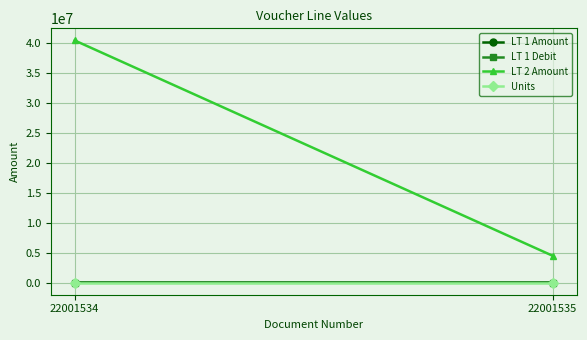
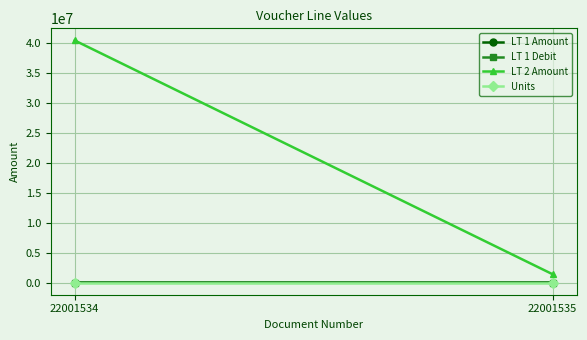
  {
    "Units": {
      "22001534": 0,
      "22001535": 0
    },
    "LT 2 Amount": {
      "22001534": 40000000,
-     "22001535": 4000000
+     "22001535": 1000000
    }
  }
